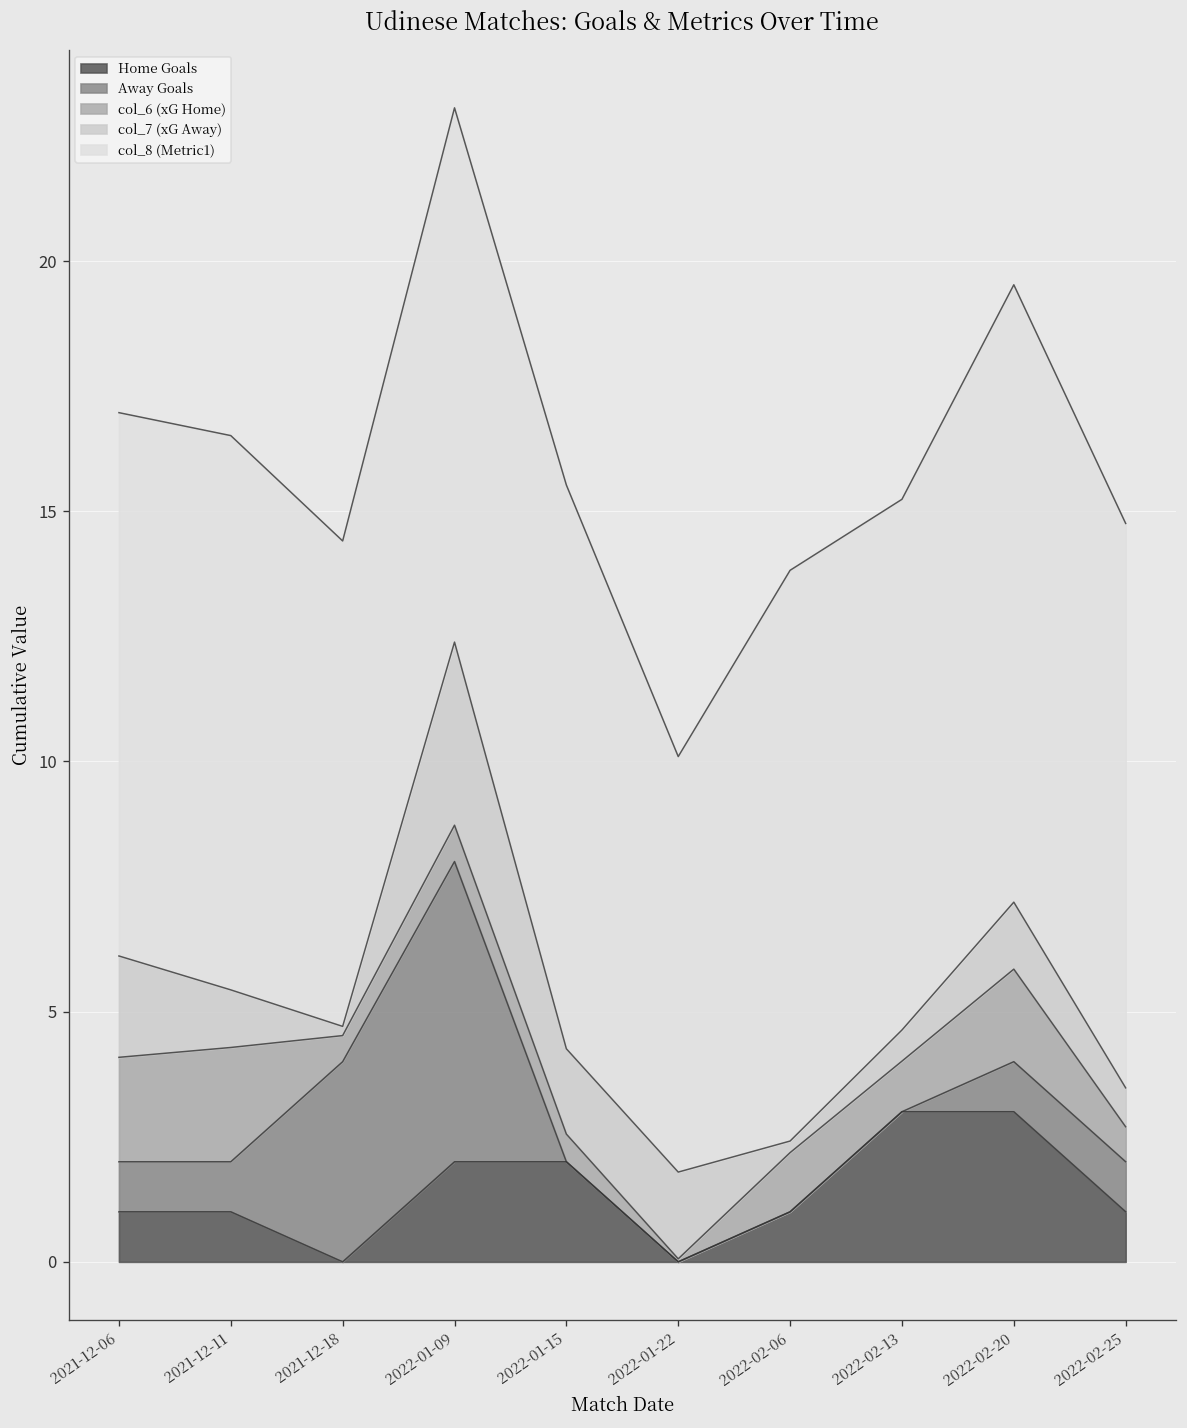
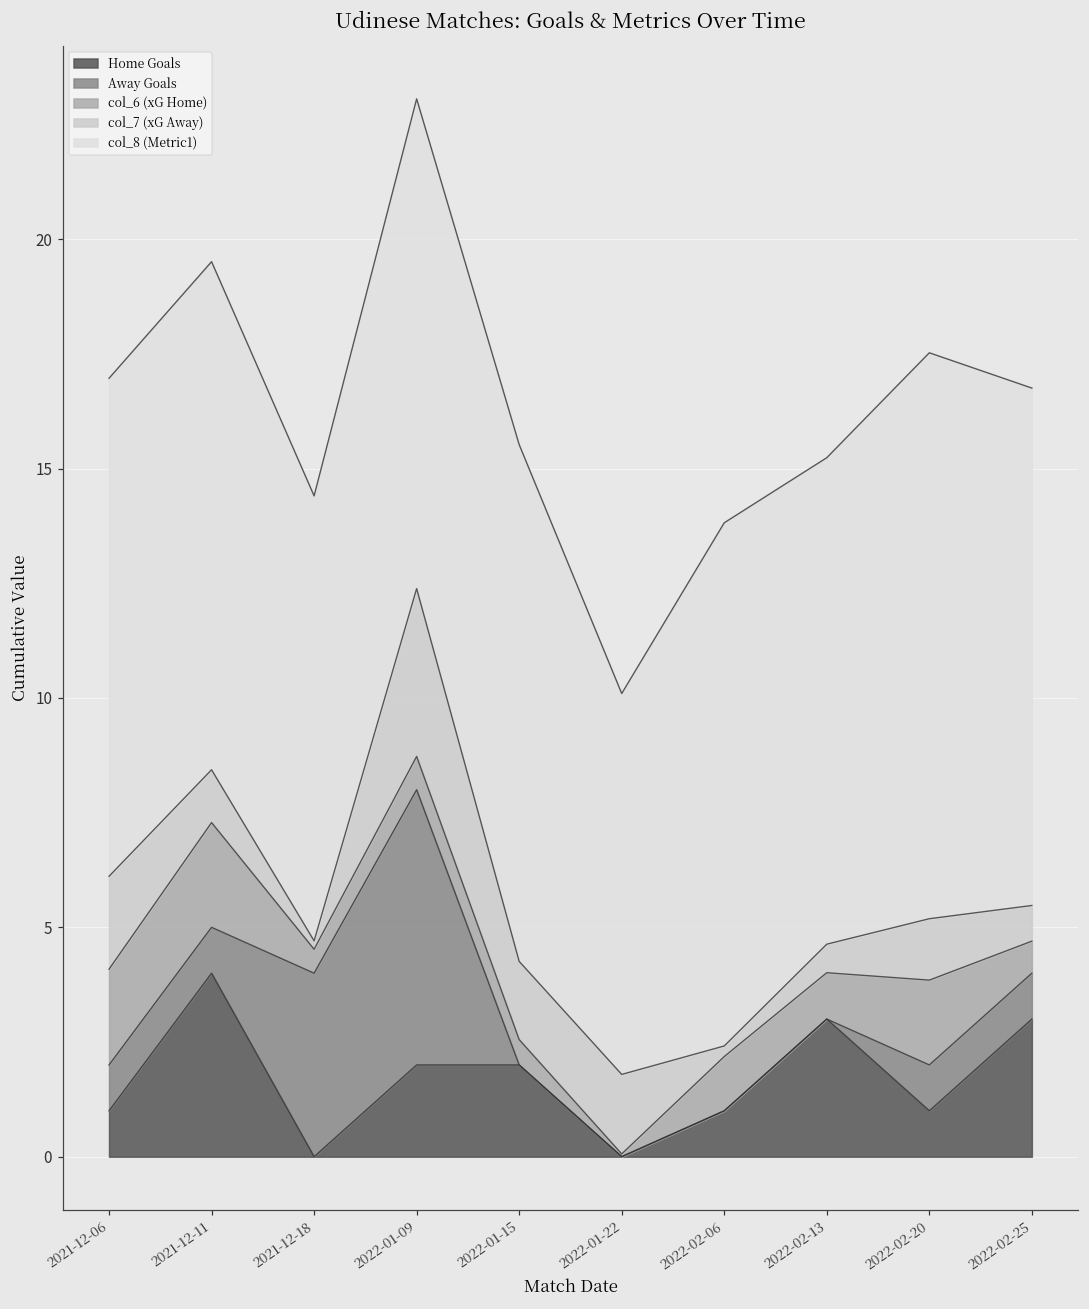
  {
    "Home Goals": {
      "2021-12-06": 1,
-     "2021-12-11": 1,
+     "2021-12-11": 4,
      "2021-12-18": 0,
      "2022-01-09": 2,
-     "2022-02-20": 3,
-     "2022-02-25": 1
+     "2022-02-20": 1,
+     "2022-02-25": 3
    }
  }
